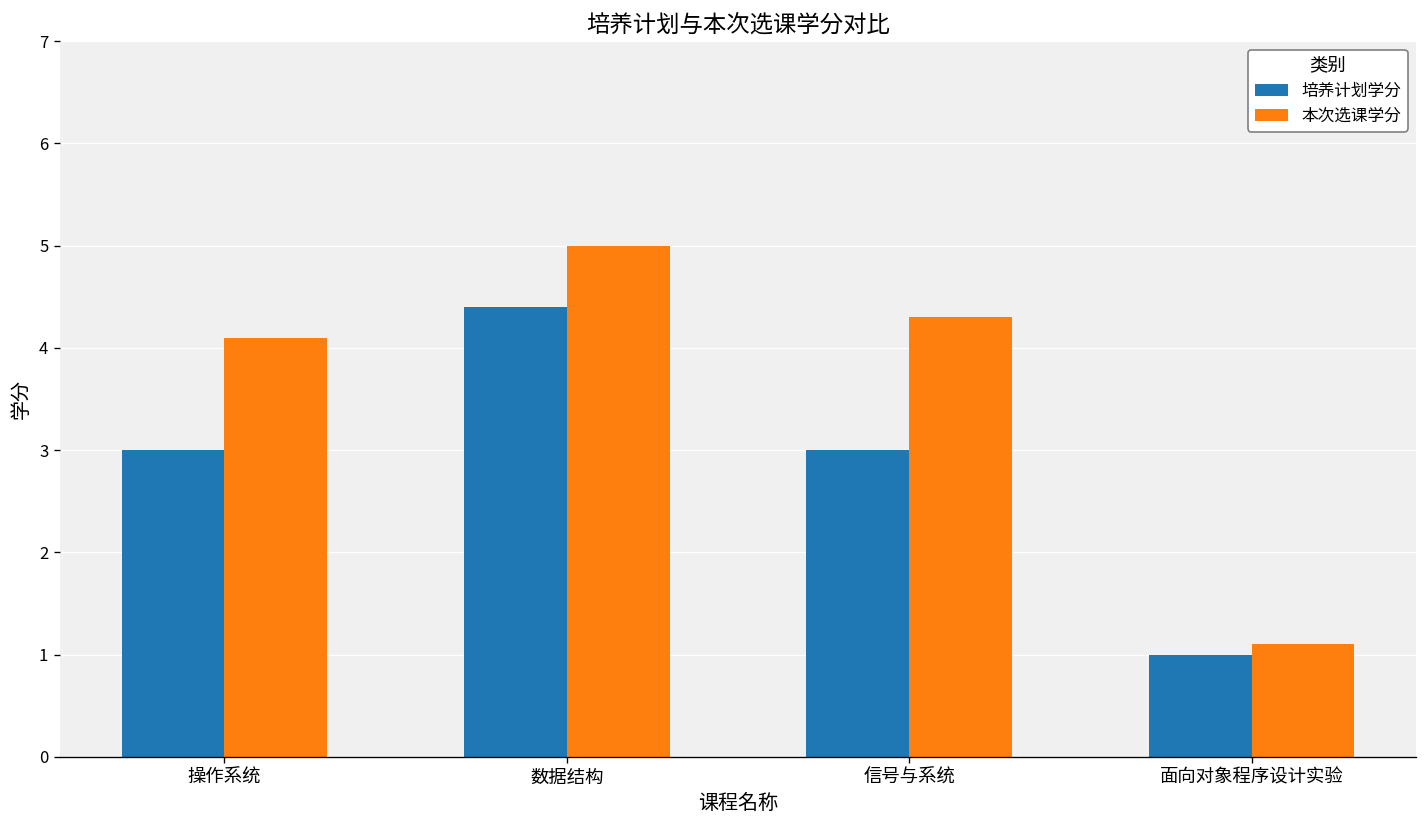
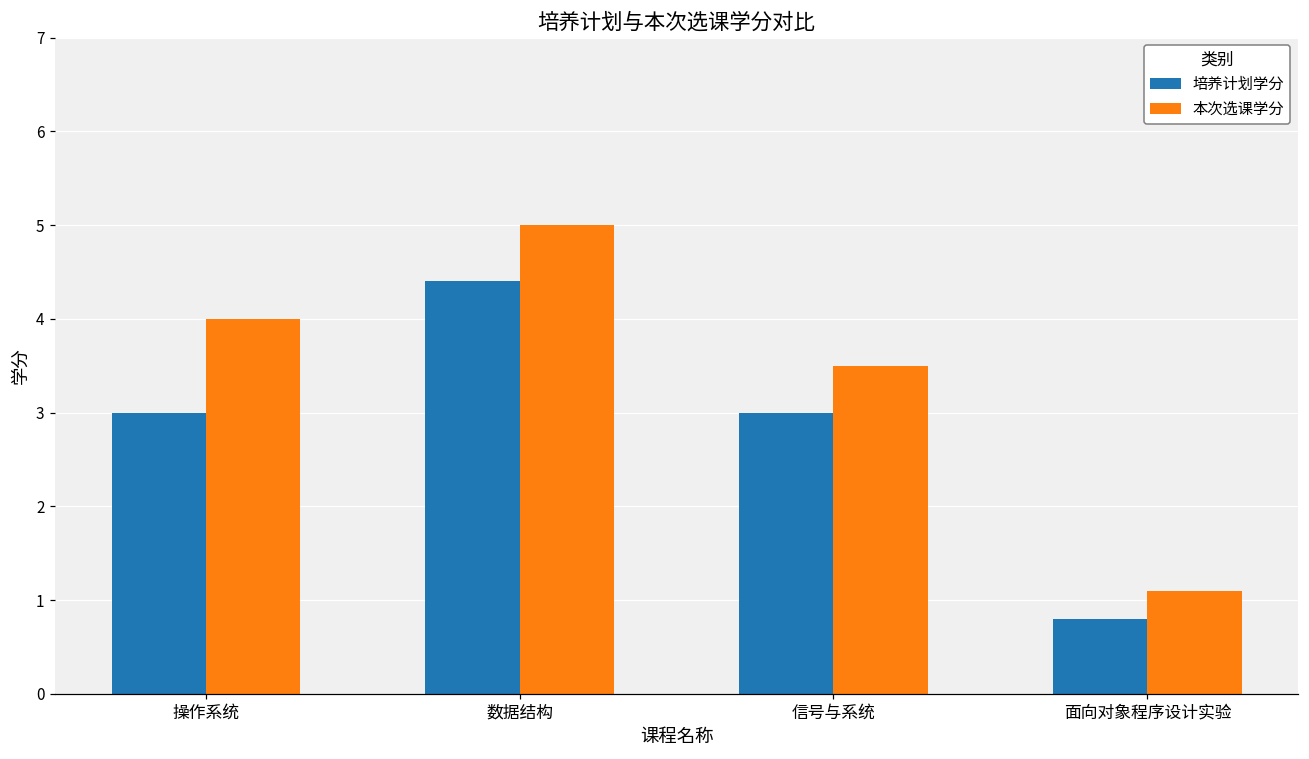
  {
    "培养计划学分": {
      "操作系统": 3.0,
      "数据结构": 4.4,
      "信号与系统": 3.0,
-     "面向对象程序设计实验": 1.0
+     "面向对象程序设计实验": 0.8
    },
    "本次选课学分": {
-     "操作系统": 4.1,
+     "操作系统": 4.0,
      "数据结构": 5.0,
-     "信号与系统": 4.3,
+     "信号与系统": 3.5,
      "面向对象程序设计实验": 1.1
    }
  }
